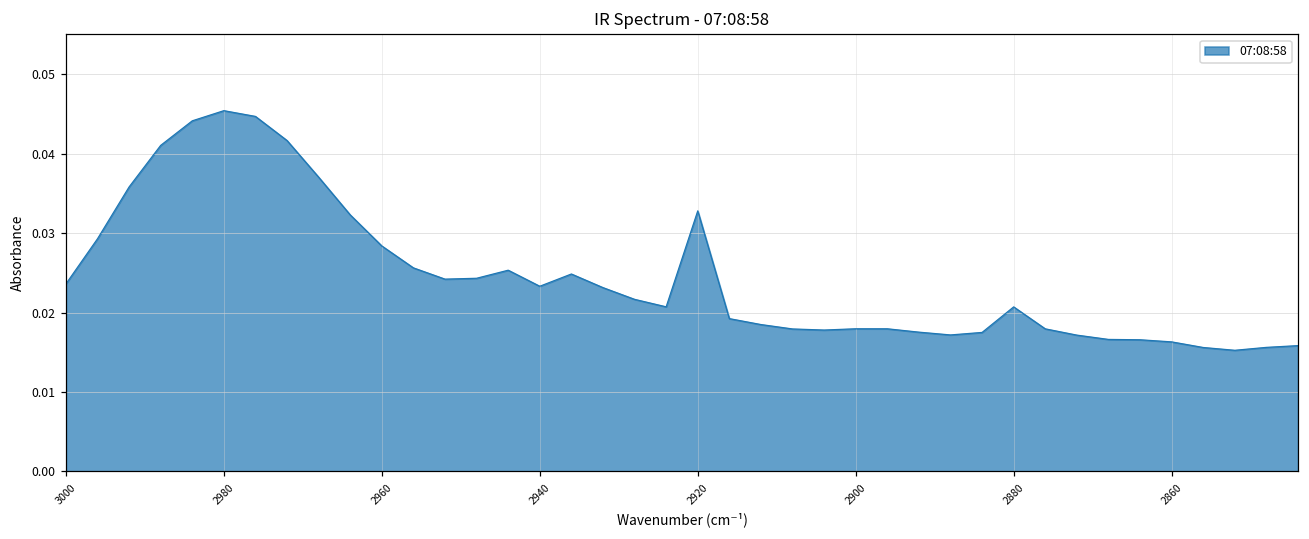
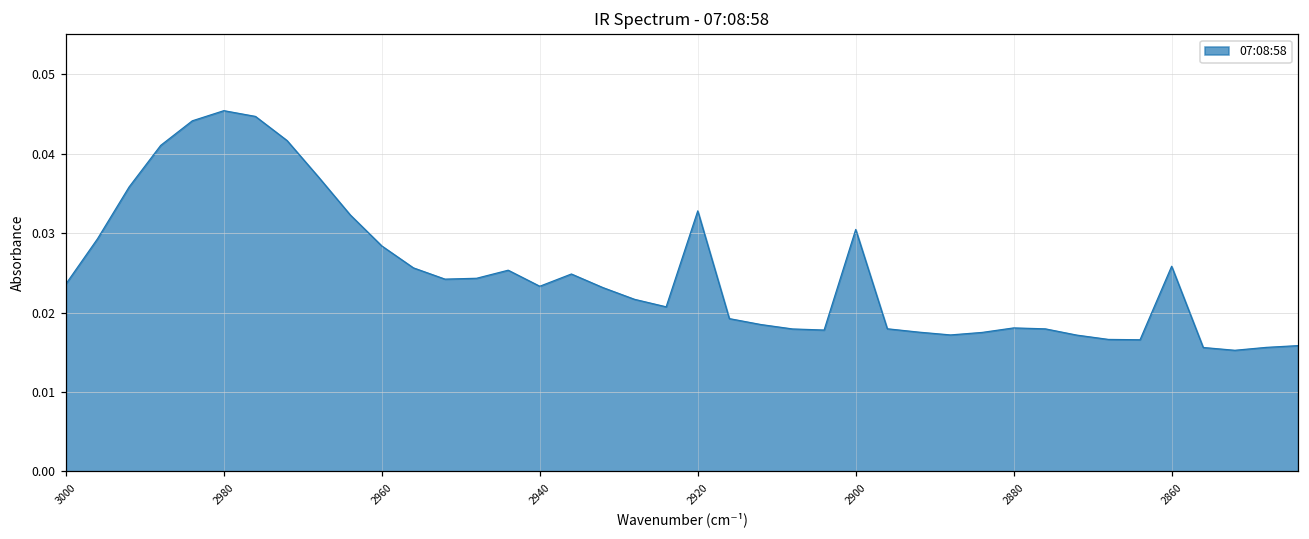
  {
    "3000": 0.024,
    "2980": 0.045,
    "2960": 0.028,
    "2940": 0.023,
    "2920": 0.033,
-   "2900": 0.018,
-   "2880": 0.021,
-   "2860": 0.016
+   "2900": 0.030,
+   "2880": 0.018,
+   "2860": 0.026
  }
